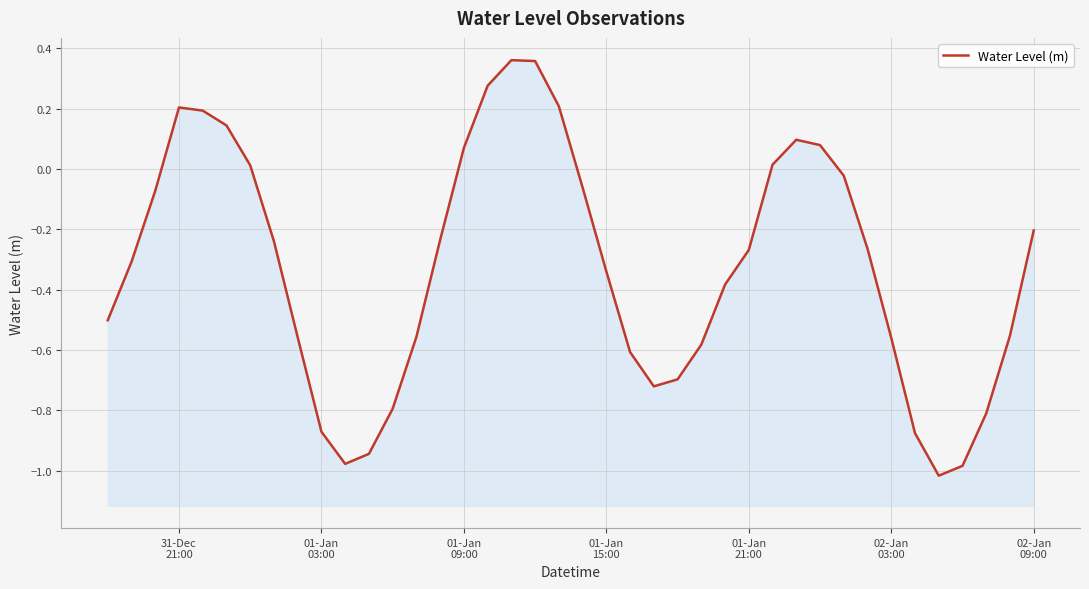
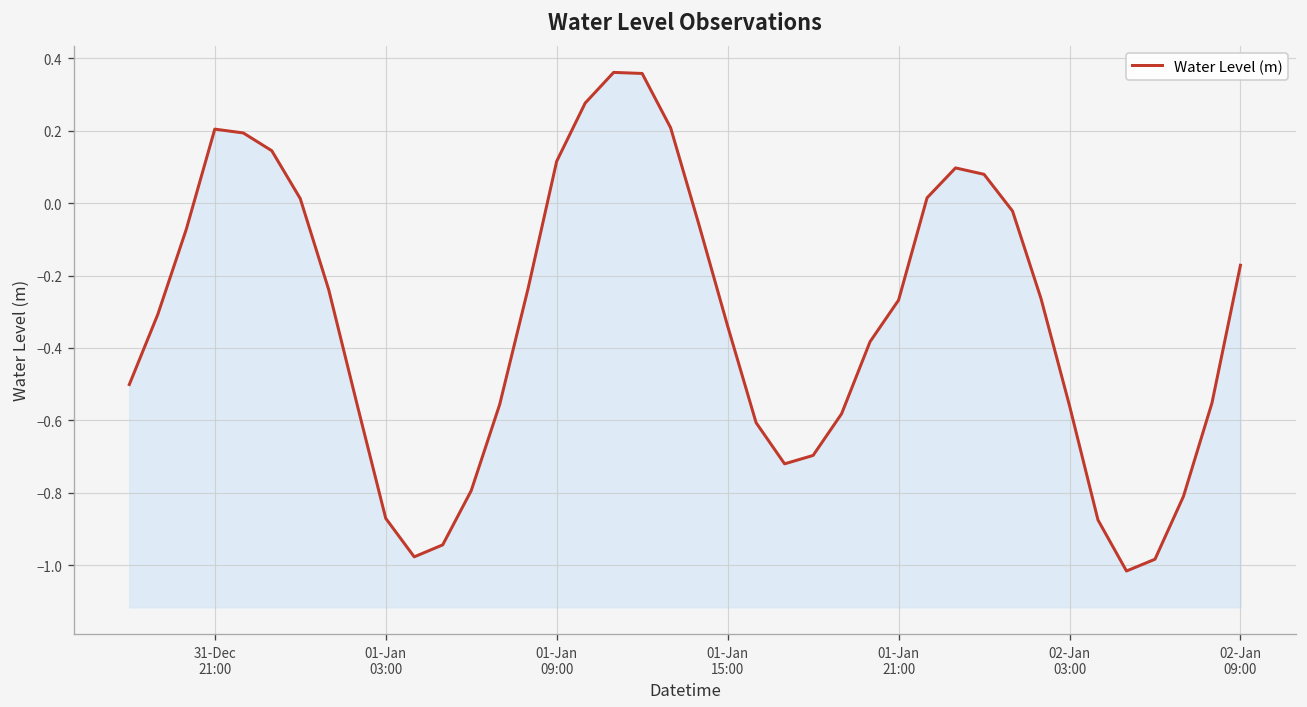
  {
    "31-Dec 21:00": 0.20,
    "01-Jan 03:00": -0.87,
-   "01-Jan 09:00": 0.07,
+   "01-Jan 09:00": 0.12,
    "01-Jan 15:00": -0.34,
    "01-Jan 21:00": -0.27,
    "02-Jan 03:00": -0.56,
-   "02-Jan 09:00": -0.20
+   "02-Jan 09:00": -0.17
  }
